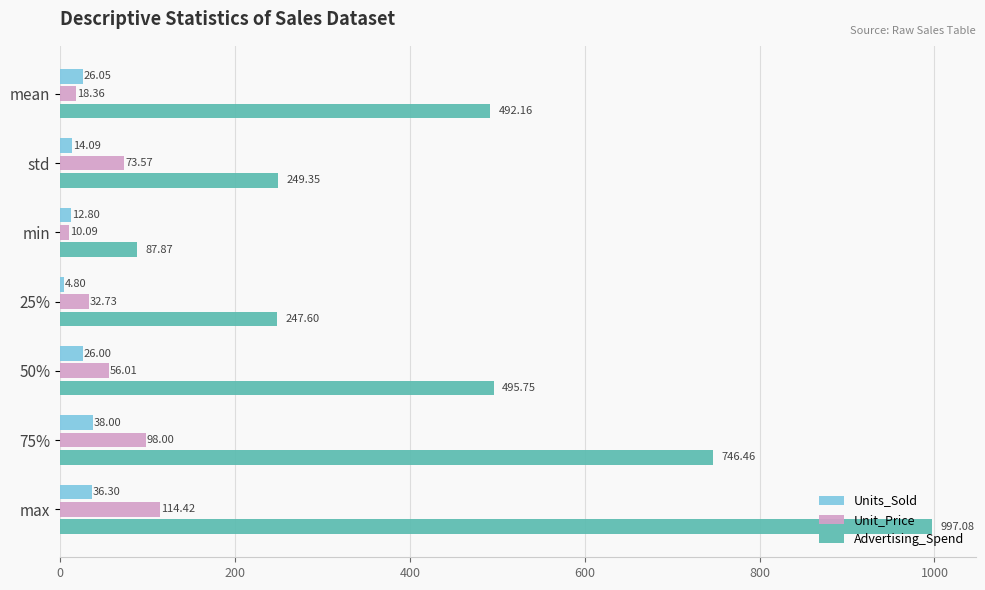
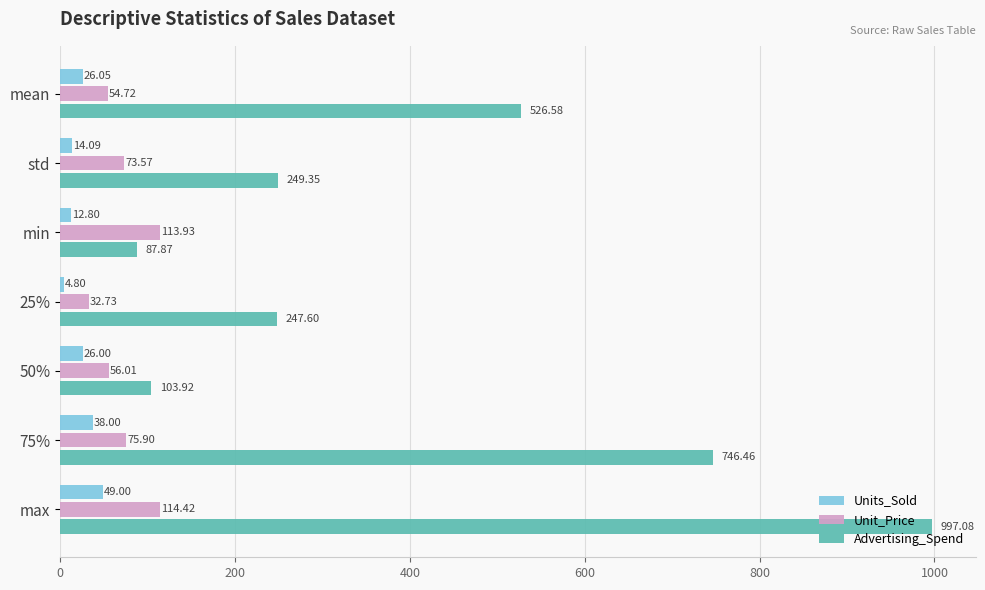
  {
    "Units_Sold": {
      "mean": 26.05,
      "std": 14.09,
      "min": 12.80,
      "25%": 4.80,
      "50%": 26.00,
      "75%": 38.00,
-     "max": 36.30
+     "max": 49.00
    },
    "Unit_Price": {
-     "mean": 18.36,
+     "mean": 54.72,
      "std": 73.57,
-     "min": 10.09,
+     "min": 113.93,
      "25%": 32.73,
      "50%": 56.01,
-     "75%": 98.00,
+     "75%": 75.90,
      "max": 114.42
    },
    "Advertising_Spend": {
-     "mean": 492.16,
+     "mean": 526.58,
      "std": 249.35,
      "min": 87.87,
      "25%": 247.60,
-     "50%": 495.75,
+     "50%": 103.92,
      "75%": 746.46,
      "max": 997.08
    }
  }
